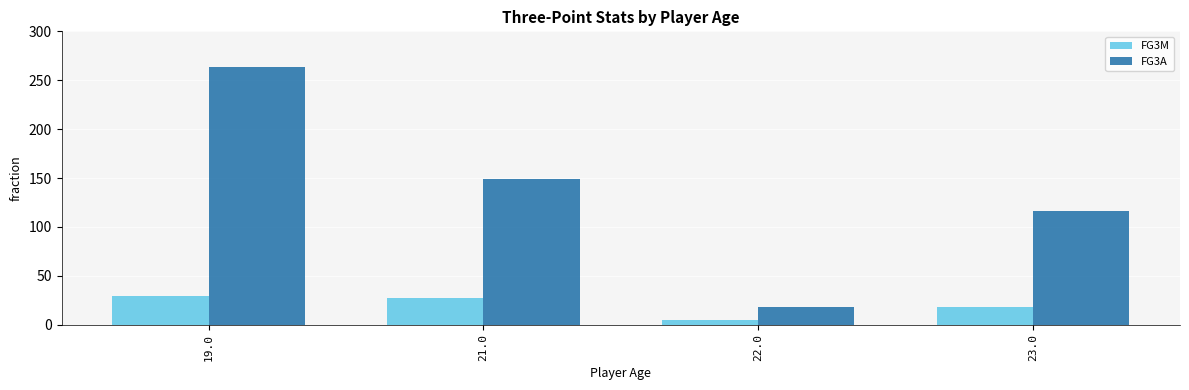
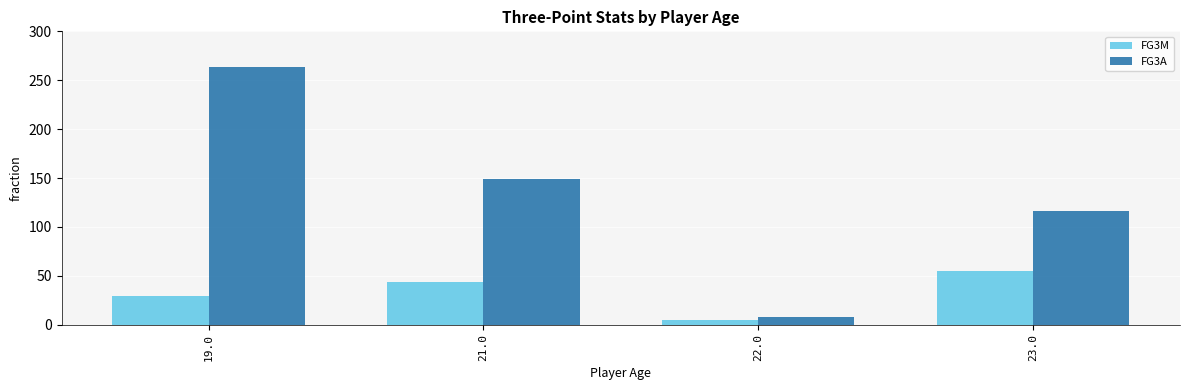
  {
    "FG3M": {
      "19.0": 30,
-     "21.0": 30,
+     "21.0": 40,
      "22.0": 10,
-     "23.0": 20
+     "23.0": 60
    },
    "FG3A": {
      "19.0": 260,
      "21.0": 150,
-     "22.0": 20,
+     "22.0": 10,
      "23.0": 120
    }
  }
